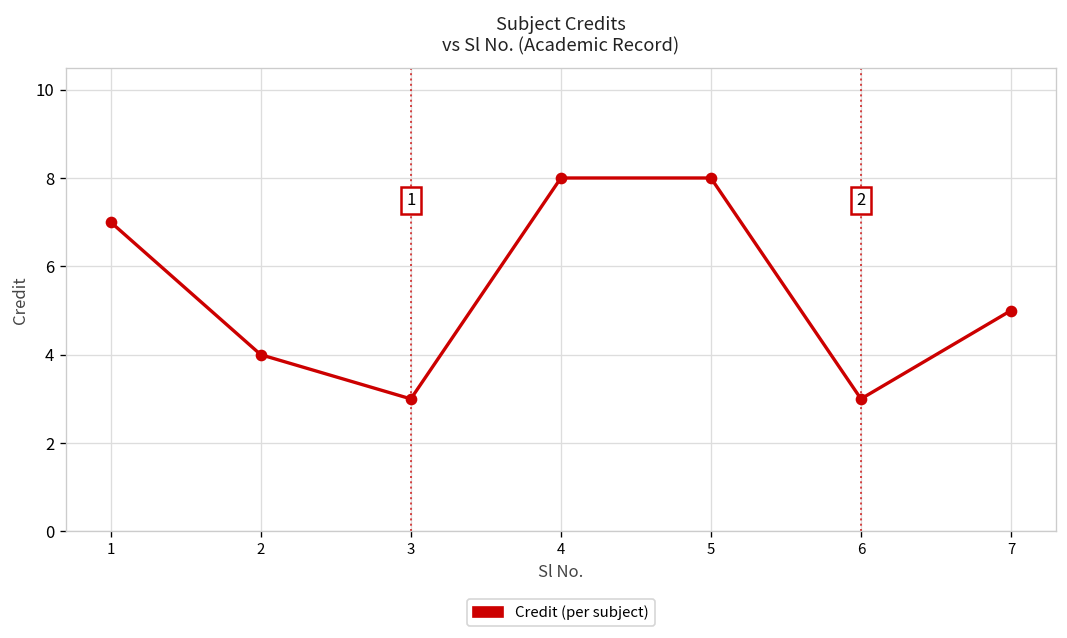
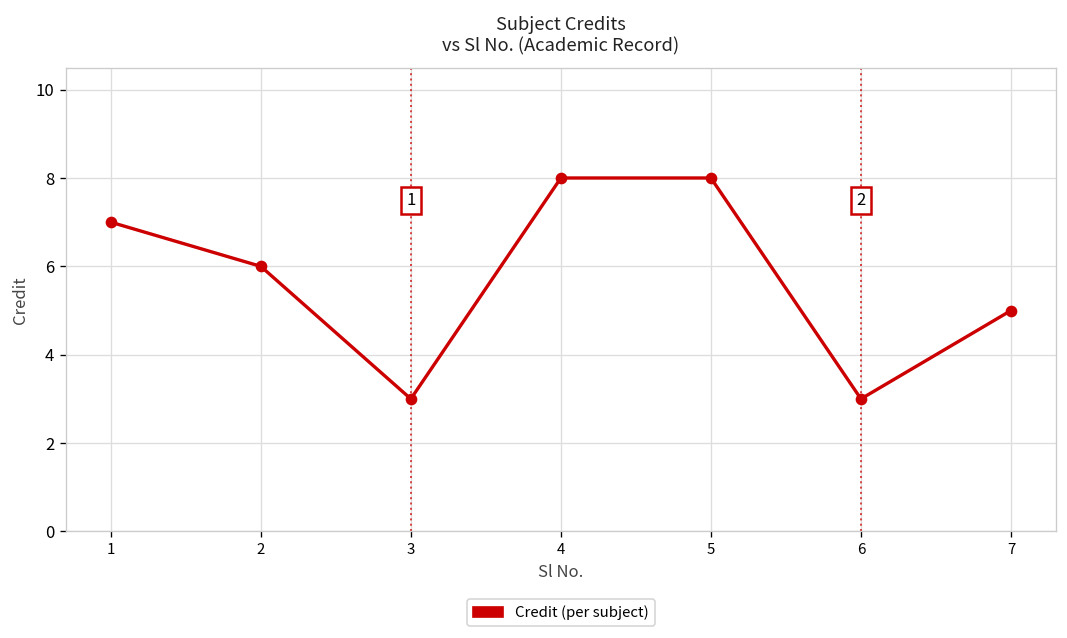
  {
    "1": 7,
-   "2": 4,
+   "2": 6,
    "3": 3,
    "4": 8,
    "5": 8,
    "6": 3,
    "7": 5
  }
